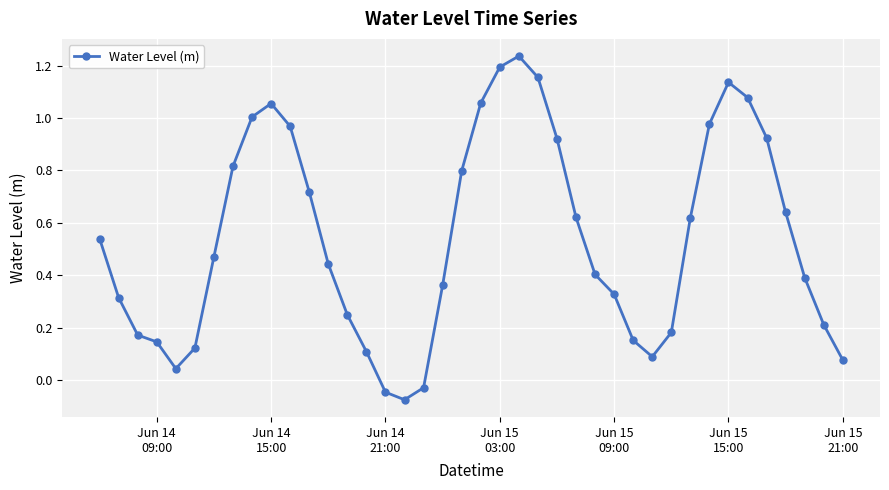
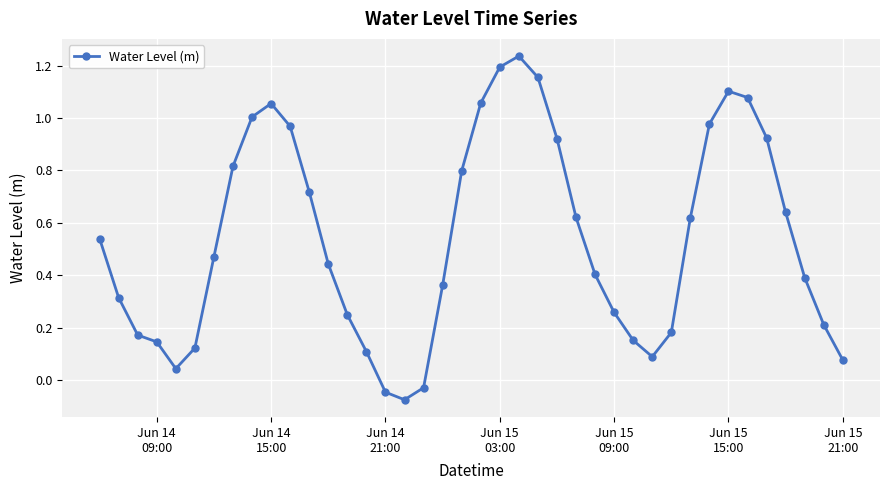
  {
    "Jun 14 09:00": 0.15,
    "Jun 14 15:00": 1.06,
    "Jun 14 21:00": -0.05,
    "Jun 15 03:00": 1.19,
-   "Jun 15 09:00": 0.33,
-   "Jun 15 15:00": 1.14,
+   "Jun 15 09:00": 0.26,
+   "Jun 15 15:00": 1.10,
    "Jun 15 21:00": 0.08
  }
